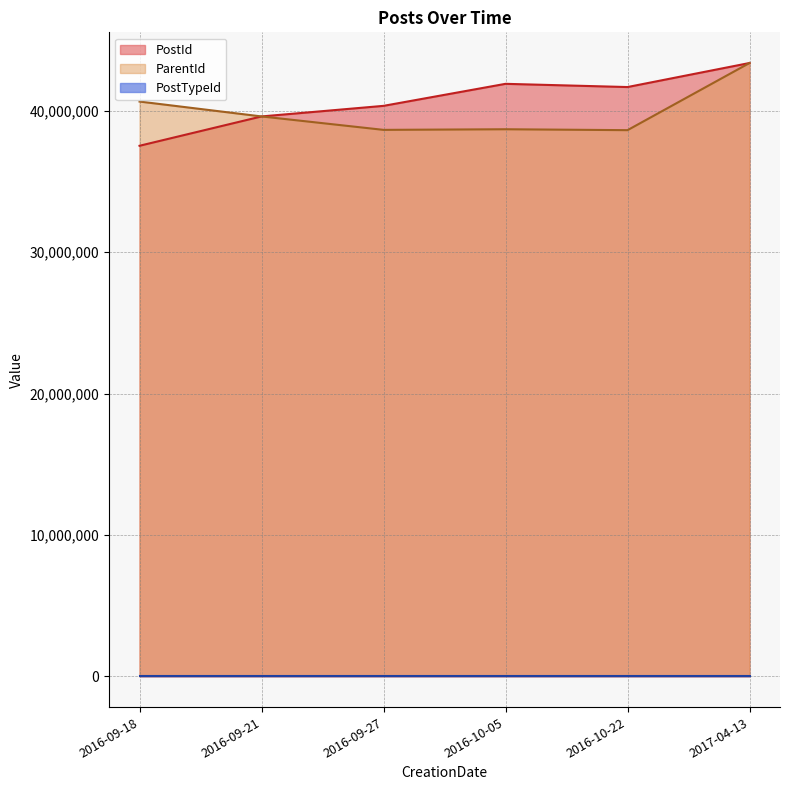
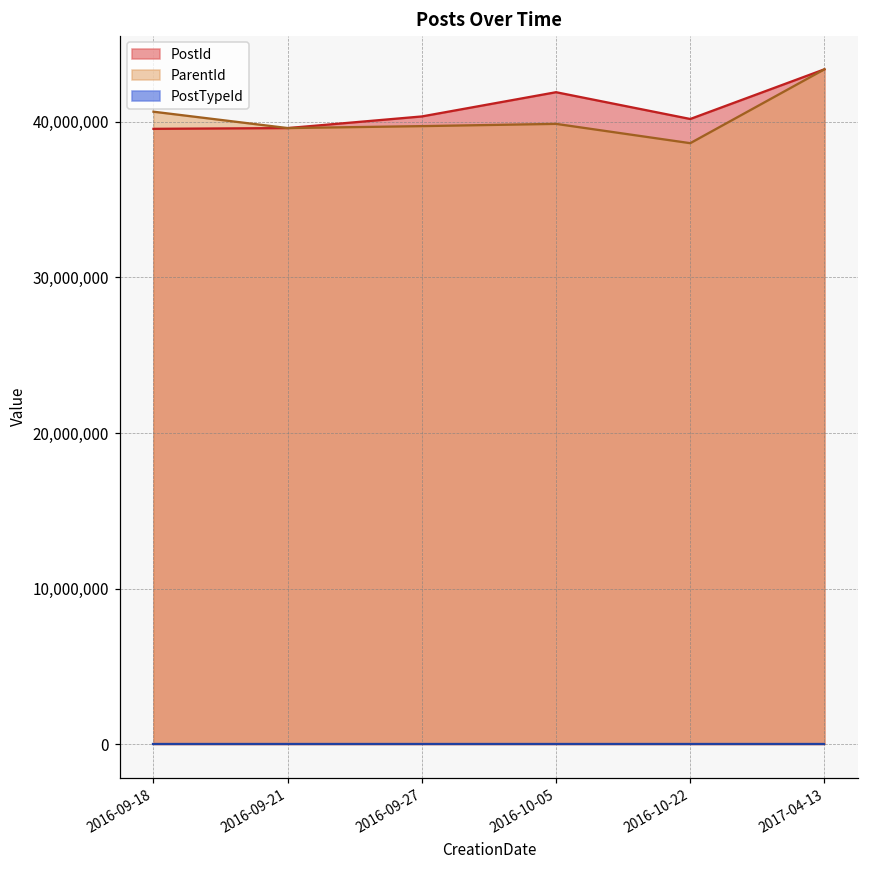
  {
    "PostId": {
-     "2016-09-18": "37,500,000",
+     "2016-09-18": "39,600,000",
      "2016-09-27": "40,400,000",
      "2016-10-05": "41,900,000",
-     "2016-10-22": "41,700,000"
+     "2016-10-22": "40,200,000"
    },
    "ParentId": {
      "2016-09-18": "40,700,000",
-     "2016-09-27": "38,700,000",
-     "2016-10-05": "38,700,000",
+     "2016-09-27": "39,700,000",
+     "2016-10-05": "39,900,000",
      "2016-10-22": "38,600,000"
    },
    "PostTypeId": {
      "2016-09-18": "0",
      "2016-09-21": "0",
      "2016-09-27": "0",
      "2016-10-05": "0",
      "2016-10-22": "0",
      "2017-04-13": "0"
    }
  }
